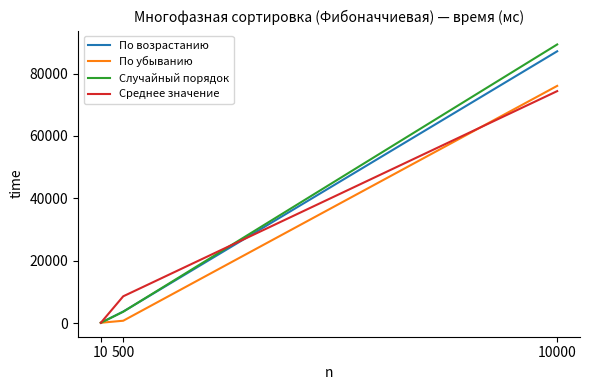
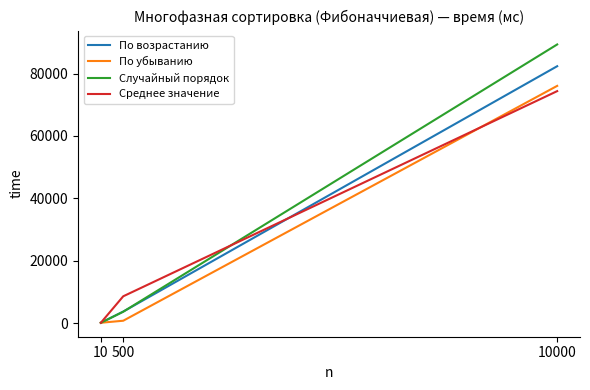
  {
    "По возрастанию": {
-     "10000": 87000
+     "10000": 82000
    },
    "По убыванию": {
      "500": 1000,
      "10000": 76000
    },
    "Случайный порядок": {
      "10000": 89000
    },
    "Среднее значение": {
      "500": 9000,
      "10000": 74000
    }
  }
